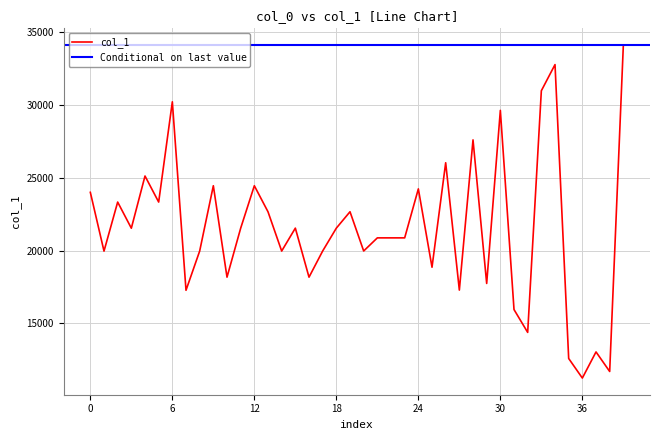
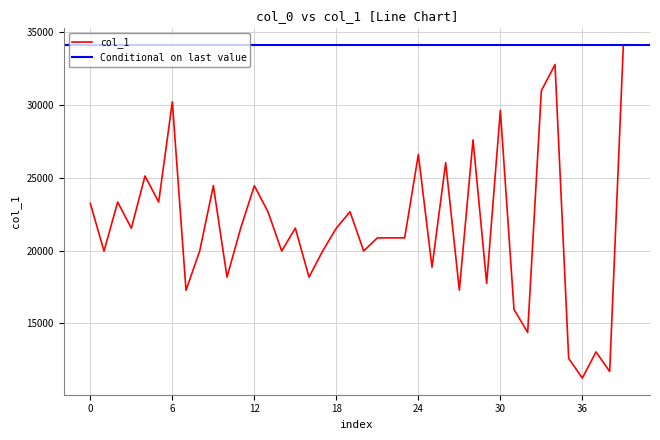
  {
-   "0": 24000,
+   "0": 23200,
    "6": 30200,
    "12": 24400,
    "18": 21500,
-   "24": 24200,
+   "24": 26600,
    "30": 29600,
    "36": 11300
  }
